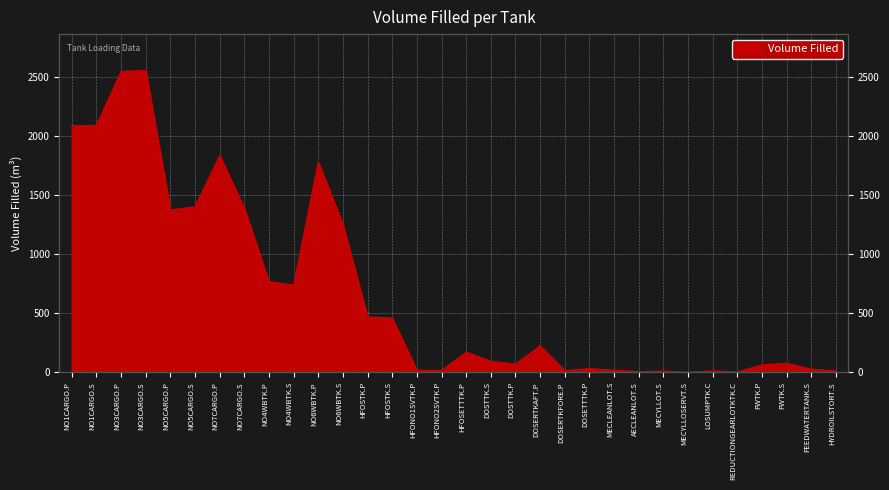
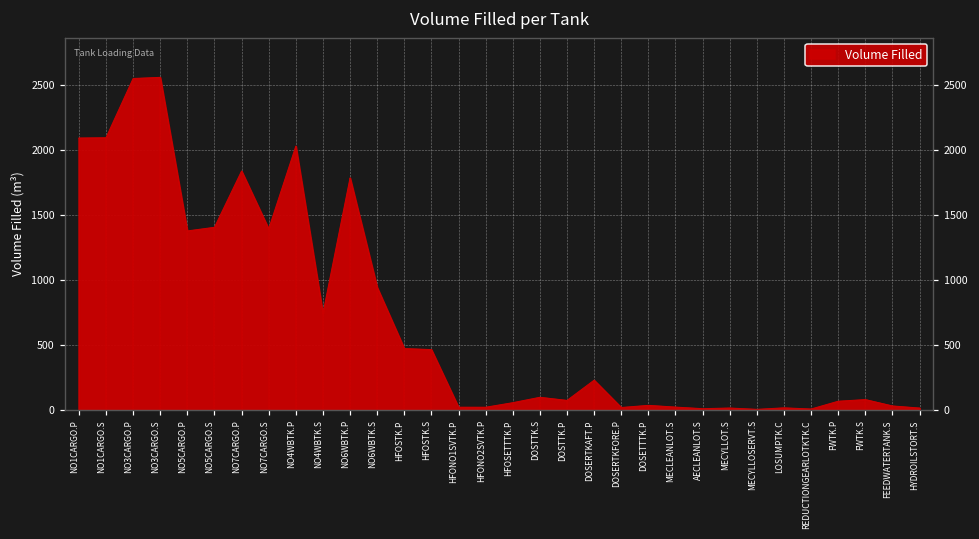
  {
    "NO1CARGO.P": 2090,
    "NO1CARGO.S": 2090,
    "NO3CARGO.P": 2550,
    "NO3CARGO.S": 2560,
    "NO5CARGO.P": 1380,
    "NO5CARGO.S": 1400,
    "NO7CARGO.P": 1840,
    "NO7CARGO.S": 1390,
-   "NO4WBTK.P": 770,
+   "NO4WBTK.P": 2030,
    "NO4WBTK.S": 740,
    "NO6WBTK.P": 1790,
-   "NO6WBTK.S": 1260,
+   "NO6WBTK.S": 940,
    "HFOSTK.P": 470,
    "HFOSTK.S": 460,
    "HFONO1SVTK.P": 20,
    "HFONO2SVTK.P": 20,
-   "HFOSETTTK.P": 170,
+   "HFOSETTTK.P": 50,
    "DOSTTK.S": 90,
    "DOSTTK.P": 70,
    "DOSERTKAFT.P": 230,
    "DOSERTKFORE.P": 20,
    "DOSETTTK.P": 30,
    "MECLEANLOT.S": 20,
    "AECLEANLOT.S": 10,
    "MECYLLOT.S": 10,
    "MECYLLOSERVT.S": 0,
    "LOSUMPTK.C": 10,
    "REDUCTIONGEARLOTKTK.C": 0,
    "FWTK.P": 60,
    "FWTK.S": 80,
    "FEEDWATERTANK.S": 30,
    "HYDROILSTORT.S": 10
  }
